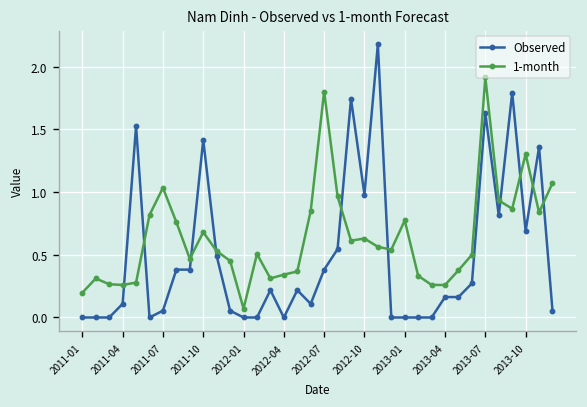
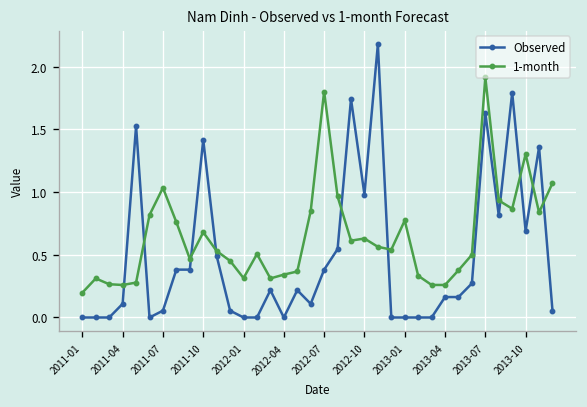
  {
    "Observed": {
      "2011-01": 0.00,
      "2011-04": 0.11,
      "2011-07": 0.05,
      "2011-10": 1.42,
      "2012-01": 0.00,
      "2012-04": 0.00,
      "2012-07": 0.38,
      "2012-10": 0.98,
      "2013-01": 0.00,
      "2013-04": 0.16,
      "2013-07": 1.63,
      "2013-10": 0.69
    },
    "1-month": {
      "2011-01": 0.20,
      "2011-04": 0.26,
      "2011-07": 1.03,
      "2011-10": 0.68,
-     "2012-01": 0.07,
+     "2012-01": 0.31,
      "2012-04": 0.34,
      "2012-07": 1.80,
      "2012-10": 0.63,
      "2013-01": 0.77,
      "2013-04": 0.26,
      "2013-07": 1.92,
      "2013-10": 1.30
    }
  }
